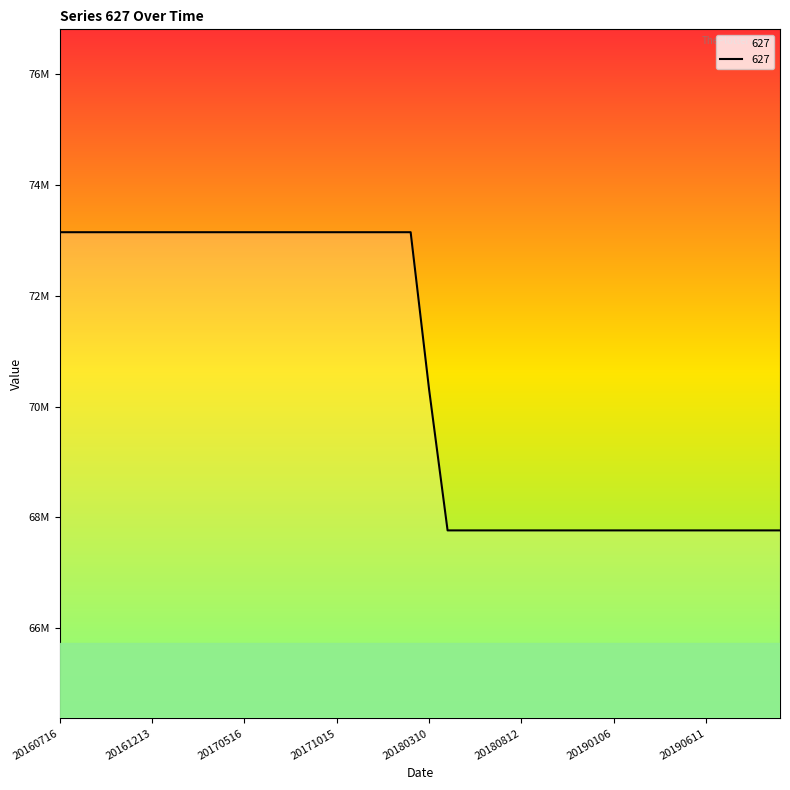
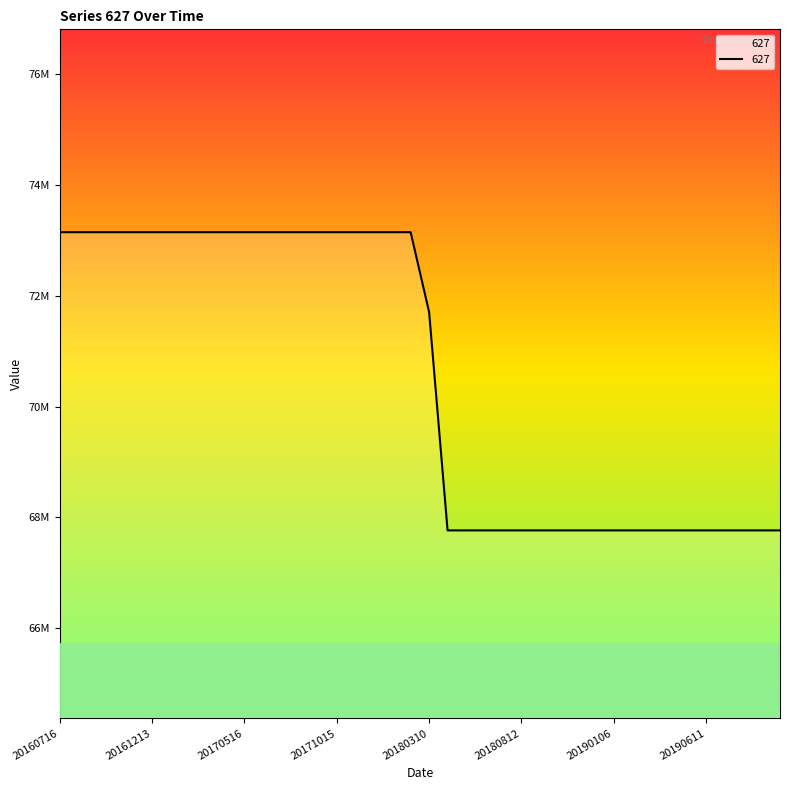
  {
    "20160716": 73100000,
    "20161213": 73100000,
    "20170516": 73100000,
    "20171015": 73100000,
-   "20180310": 70300000,
+   "20180310": 71700000,
    "20180812": 67800000,
    "20190106": 67800000,
    "20190611": 67800000
  }
